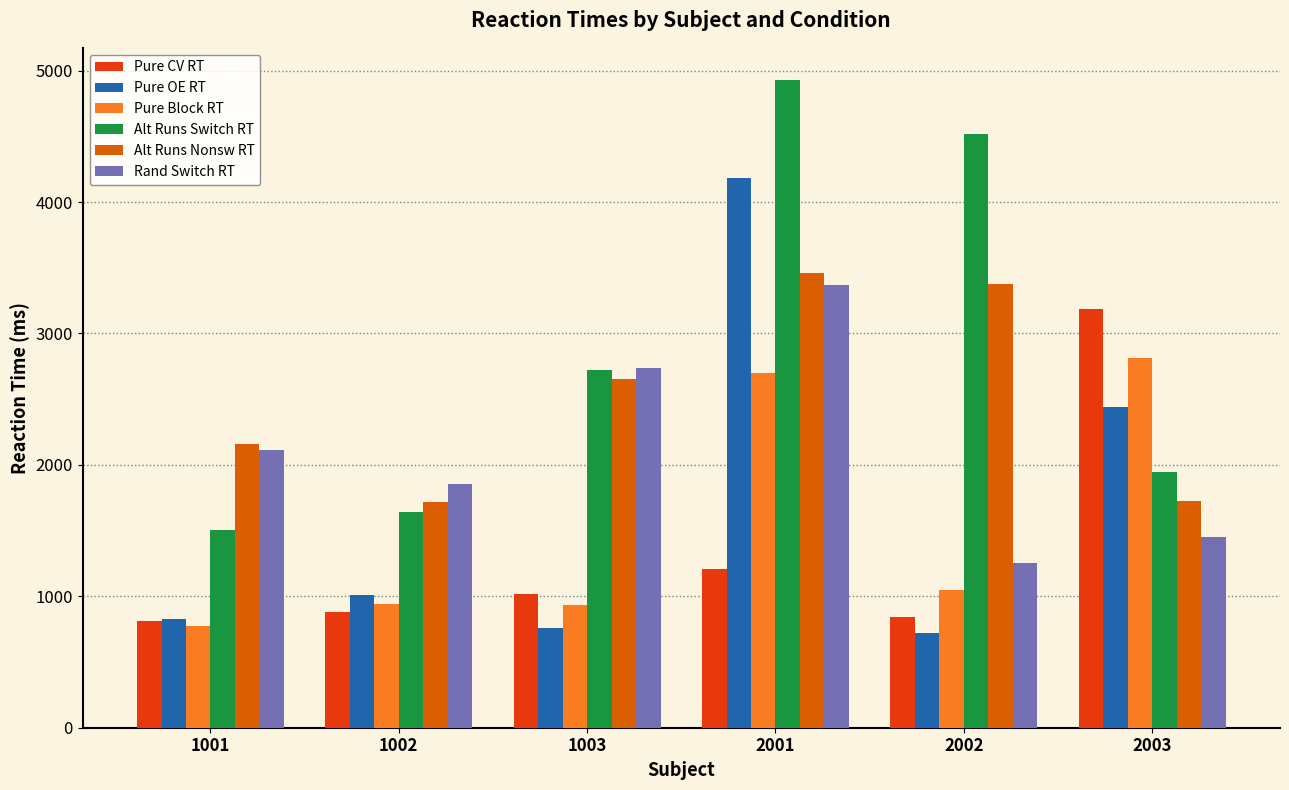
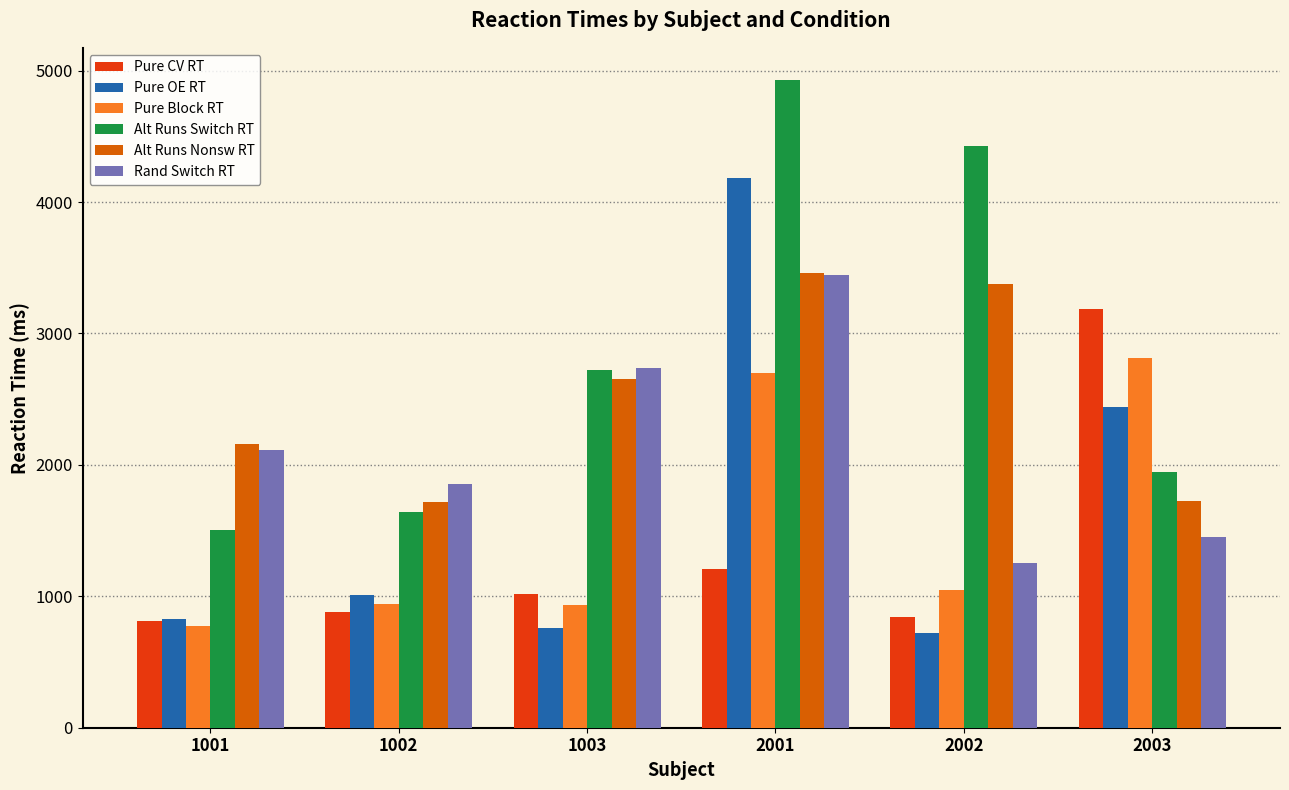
  {
    "Pure OE RT": {
      "1001": 830,
      "1002": 1010,
      "1003": 760,
      "2001": 4190,
      "2002": 720,
      "2003": 2440
    },
    "Alt Runs Switch RT": {
      "1001": 1500,
      "1002": 1640,
      "1003": 2720,
      "2001": 4930,
-     "2002": 4520,
+     "2002": 4430,
      "2003": 1950
    },
    "Rand Switch RT": {
      "1001": 2120,
      "1002": 1860,
      "1003": 2740,
-     "2001": 3370,
+     "2001": 3450,
      "2002": 1250,
      "2003": 1450
    }
  }
